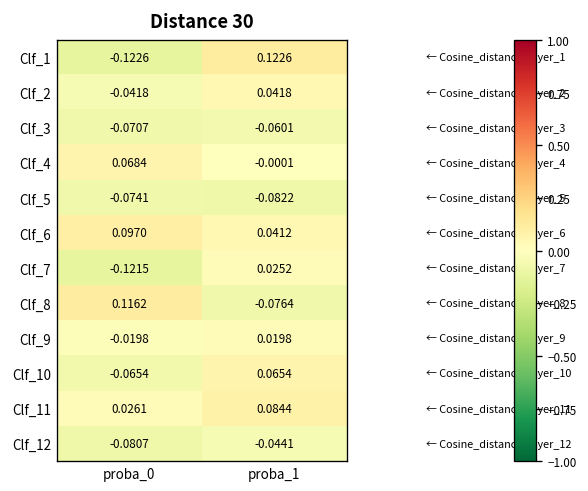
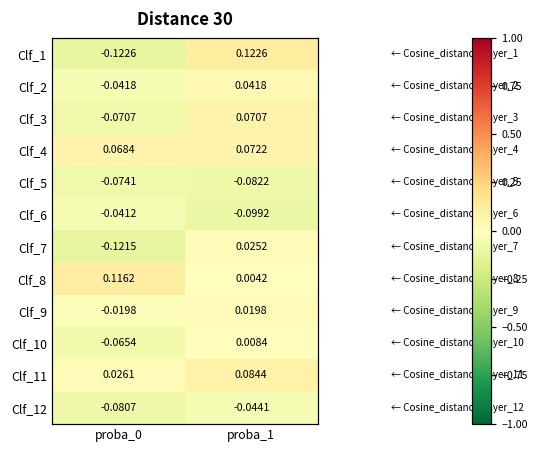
  {
    "Clf_1": {
      "proba_0": -0.1226,
      "proba_1": 0.1226
    },
    "Clf_2": {
      "proba_0": -0.0418,
      "proba_1": 0.0418
    },
    "Clf_3": {
      "proba_0": -0.0707,
-     "proba_1": -0.0601
+     "proba_1": 0.0707
    },
    "Clf_4": {
      "proba_0": 0.0684,
-     "proba_1": -0.0001
+     "proba_1": 0.0722
    },
    "Clf_5": {
      "proba_0": -0.0741,
      "proba_1": -0.0822
    },
    "Clf_6": {
-     "proba_0": 0.0970,
-     "proba_1": 0.0412
+     "proba_0": -0.0412,
+     "proba_1": -0.0992
    },
    "Clf_7": {
      "proba_0": -0.1215,
      "proba_1": 0.0252
    },
    "Clf_8": {
      "proba_0": 0.1162,
-     "proba_1": -0.0764
+     "proba_1": 0.0042
    },
    "Clf_9": {
      "proba_0": -0.0198,
      "proba_1": 0.0198
    },
    "Clf_10": {
      "proba_0": -0.0654,
-     "proba_1": 0.0654
+     "proba_1": 0.0084
    },
    "Clf_11": {
      "proba_0": 0.0261,
      "proba_1": 0.0844
    },
    "Clf_12": {
      "proba_0": -0.0807,
      "proba_1": -0.0441
    }
  }
